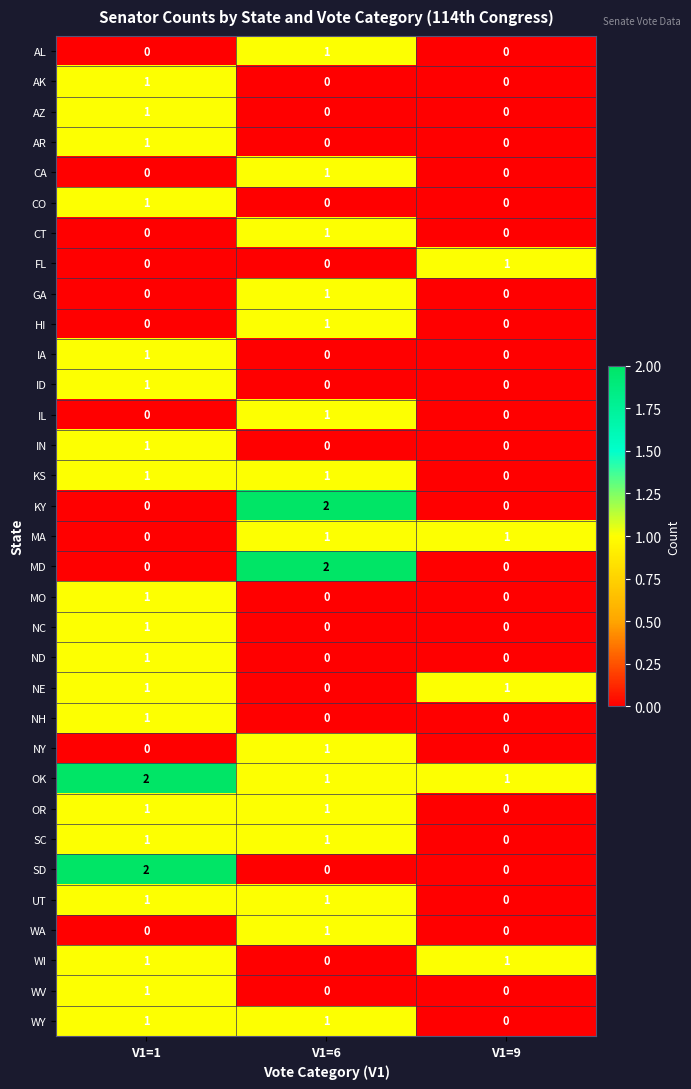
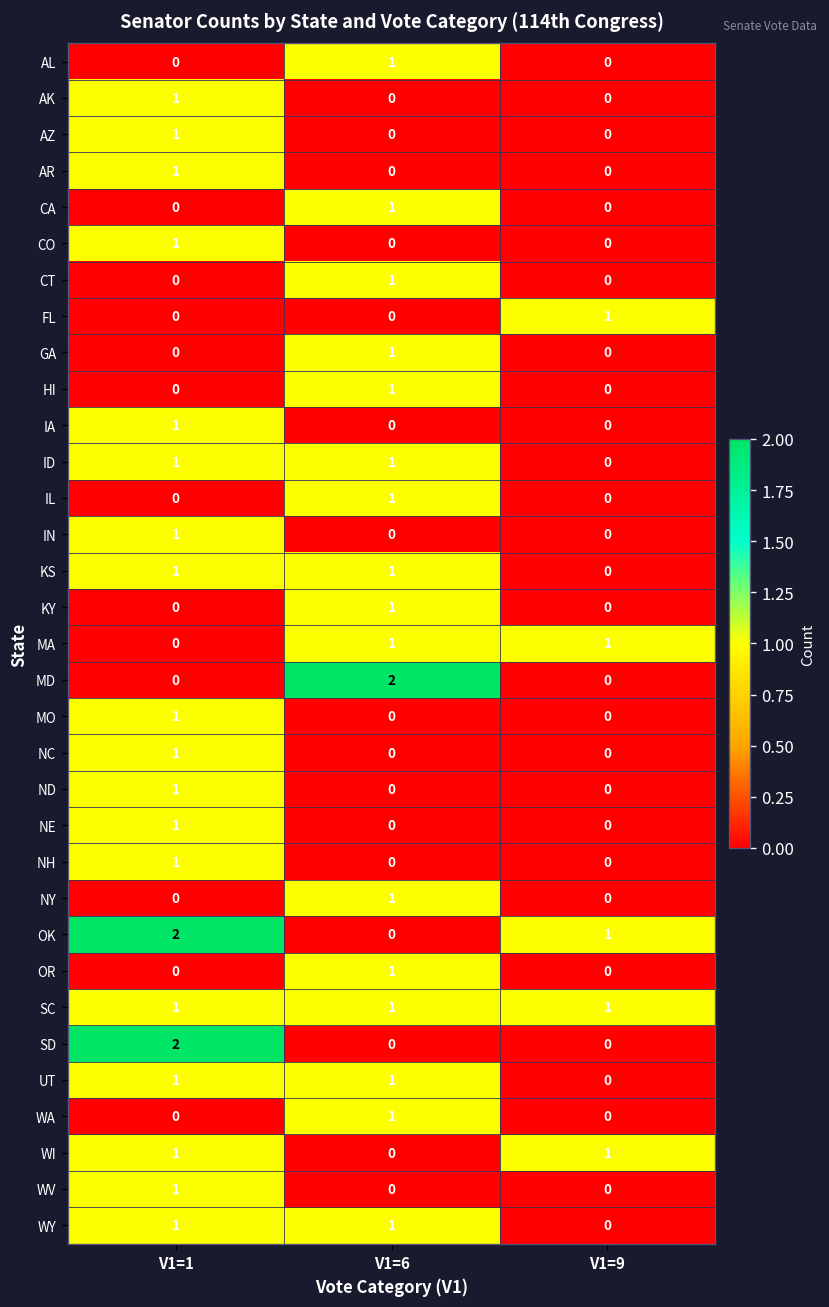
  {
    "AL": {
      "V1=1": 0,
      "V1=6": 1,
      "V1=9": 0
    },
    "AK": {
      "V1=1": 1,
      "V1=6": 0,
      "V1=9": 0
    },
    "AZ": {
      "V1=1": 1,
      "V1=6": 0,
      "V1=9": 0
    },
    "AR": {
      "V1=1": 1,
      "V1=6": 0,
      "V1=9": 0
    },
    "CA": {
      "V1=1": 0,
      "V1=6": 1,
      "V1=9": 0
    },
    "CO": {
      "V1=1": 1,
      "V1=6": 0,
      "V1=9": 0
    },
    "CT": {
      "V1=1": 0,
      "V1=6": 1,
      "V1=9": 0
    },
    "FL": {
      "V1=1": 0,
      "V1=6": 0,
      "V1=9": 1
    },
    "GA": {
      "V1=1": 0,
      "V1=6": 1,
      "V1=9": 0
    },
    "HI": {
      "V1=1": 0,
      "V1=6": 1,
      "V1=9": 0
    },
    "IA": {
      "V1=1": 1,
      "V1=6": 0,
      "V1=9": 0
    },
    "ID": {
      "V1=1": 1,
-     "V1=6": 0,
+     "V1=6": 1,
      "V1=9": 0
    },
    "IL": {
      "V1=1": 0,
      "V1=6": 1,
      "V1=9": 0
    },
    "IN": {
      "V1=1": 1,
      "V1=6": 0,
      "V1=9": 0
    },
    "KS": {
      "V1=1": 1,
      "V1=6": 1,
      "V1=9": 0
    },
    "KY": {
      "V1=1": 0,
-     "V1=6": 2,
+     "V1=6": 1,
      "V1=9": 0
    },
    "MA": {
      "V1=1": 0,
      "V1=6": 1,
      "V1=9": 1
    },
    "MD": {
      "V1=1": 0,
      "V1=6": 2,
      "V1=9": 0
    },
    "MO": {
      "V1=1": 1,
      "V1=6": 0,
      "V1=9": 0
    },
    "NC": {
      "V1=1": 1,
      "V1=6": 0,
      "V1=9": 0
    },
    "ND": {
      "V1=1": 1,
      "V1=6": 0,
      "V1=9": 0
    },
    "NE": {
      "V1=1": 1,
      "V1=6": 0,
-     "V1=9": 1
+     "V1=9": 0
    },
    "NH": {
      "V1=1": 1,
      "V1=6": 0,
      "V1=9": 0
    },
    "NY": {
      "V1=1": 0,
      "V1=6": 1,
      "V1=9": 0
    },
    "OK": {
      "V1=1": 2,
-     "V1=6": 1,
+     "V1=6": 0,
      "V1=9": 1
    },
    "OR": {
-     "V1=1": 1,
+     "V1=1": 0,
      "V1=6": 1,
      "V1=9": 0
    },
    "SC": {
      "V1=1": 1,
      "V1=6": 1,
-     "V1=9": 0
+     "V1=9": 1
    },
    "SD": {
      "V1=1": 2,
      "V1=6": 0,
      "V1=9": 0
    },
    "UT": {
      "V1=1": 1,
      "V1=6": 1,
      "V1=9": 0
    },
    "WA": {
      "V1=1": 0,
      "V1=6": 1,
      "V1=9": 0
    },
    "WI": {
      "V1=1": 1,
      "V1=6": 0,
      "V1=9": 1
    },
    "WV": {
      "V1=1": 1,
      "V1=6": 0,
      "V1=9": 0
    },
    "WY": {
      "V1=1": 1,
      "V1=6": 1,
      "V1=9": 0
    }
  }
